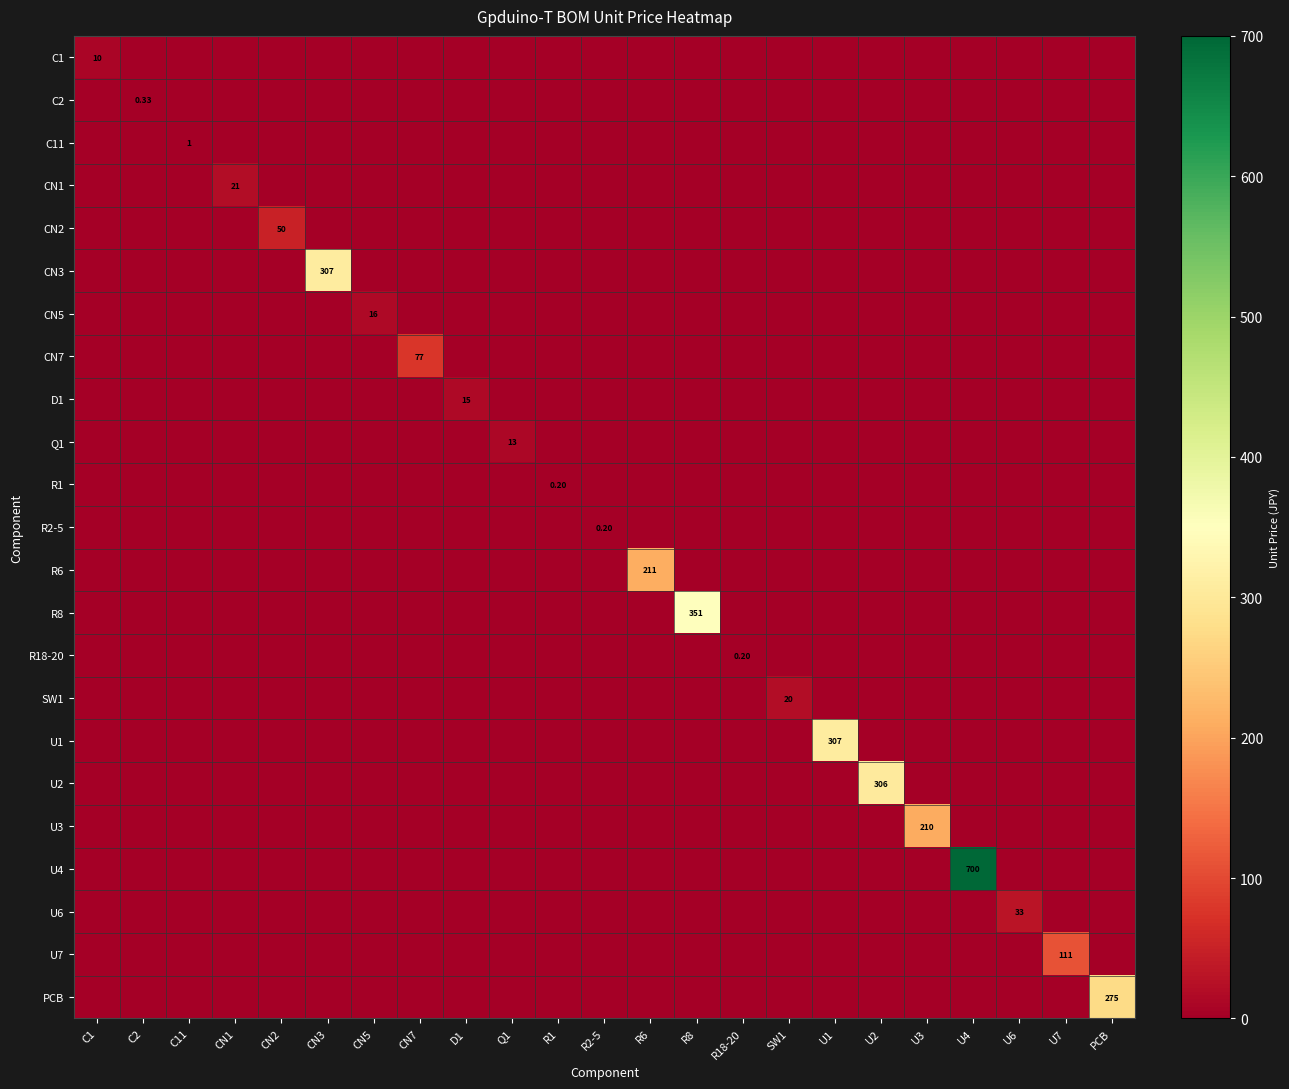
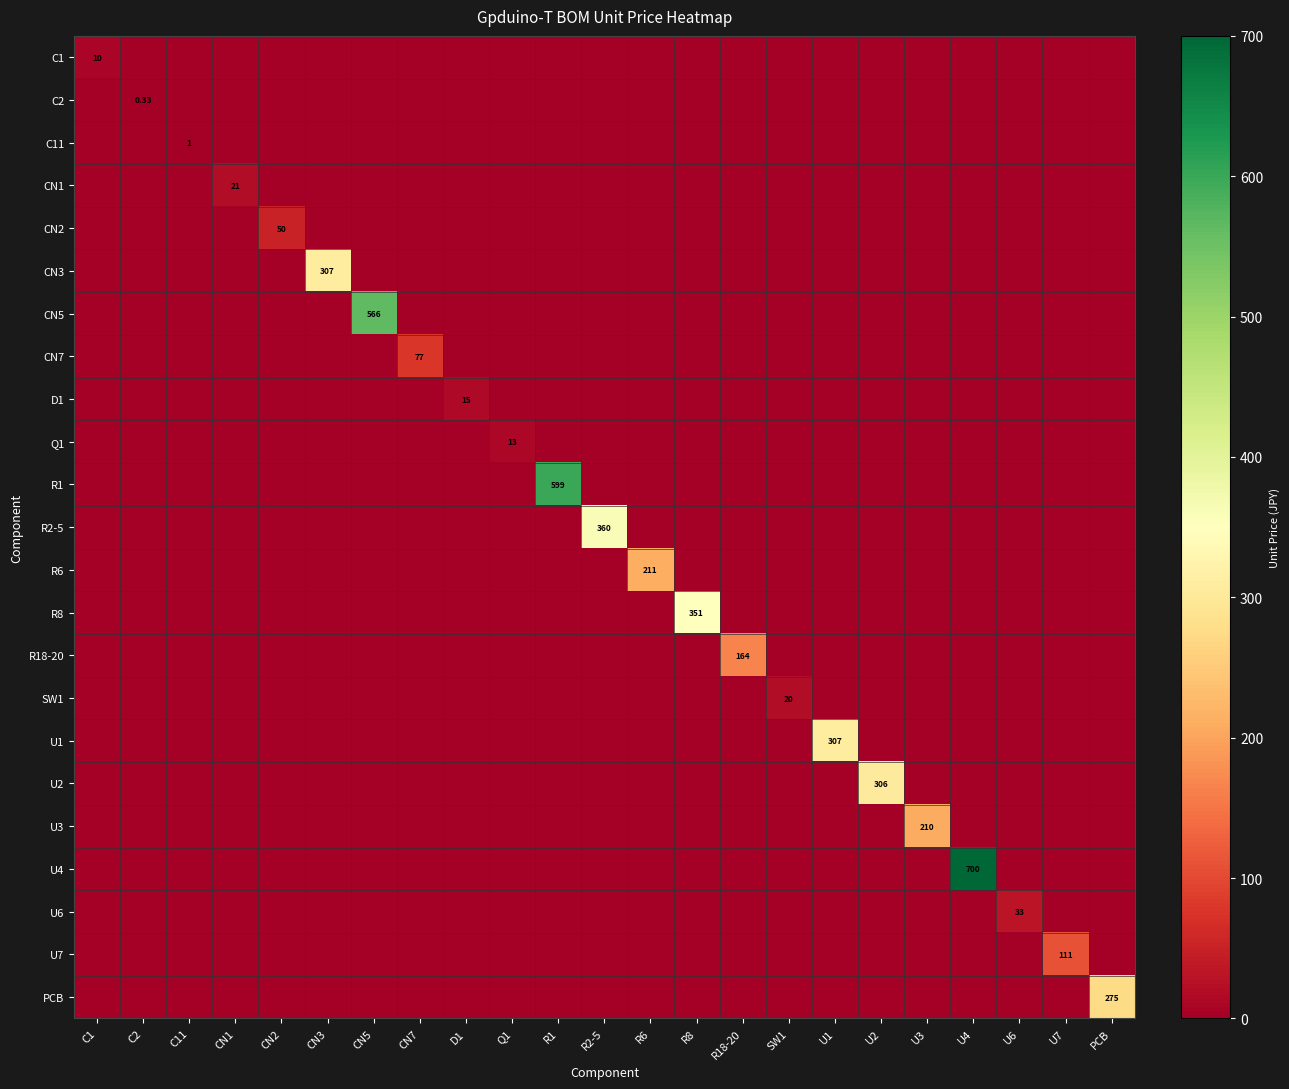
  {
    "C1": {
      "C1": 10
    },
    "C2": {
      "C2": 0.33
    },
    "C11": {
      "C11": 1
    },
    "CN1": {
      "CN1": 21
    },
    "CN2": {
      "CN2": 50
    },
    "CN3": {
      "CN3": 307
    },
    "CN5": {
-     "CN5": 16
+     "CN5": 566
    },
    "CN7": {
      "CN7": 77
    },
    "D1": {
      "D1": 15
    },
    "Q1": {
      "Q1": 13
    },
    "R1": {
-     "R1": 0.20
+     "R1": 599
    },
    "R2-5": {
-     "R2-5": 0.20
+     "R2-5": 360
    },
    "R6": {
      "R6": 211
    },
    "R8": {
      "R8": 351
    },
    "R18-20": {
-     "R18-20": 0.20
+     "R18-20": 164
    },
    "SW1": {
      "SW1": 20
    },
    "U1": {
      "U1": 307
    },
    "U2": {
      "U2": 306
    },
    "U3": {
      "U3": 210
    },
    "U4": {
      "U4": 700
    },
    "U6": {
      "U6": 33
    },
    "U7": {
      "U7": 111
    },
    "PCB": {
      "PCB": 275
    }
  }
